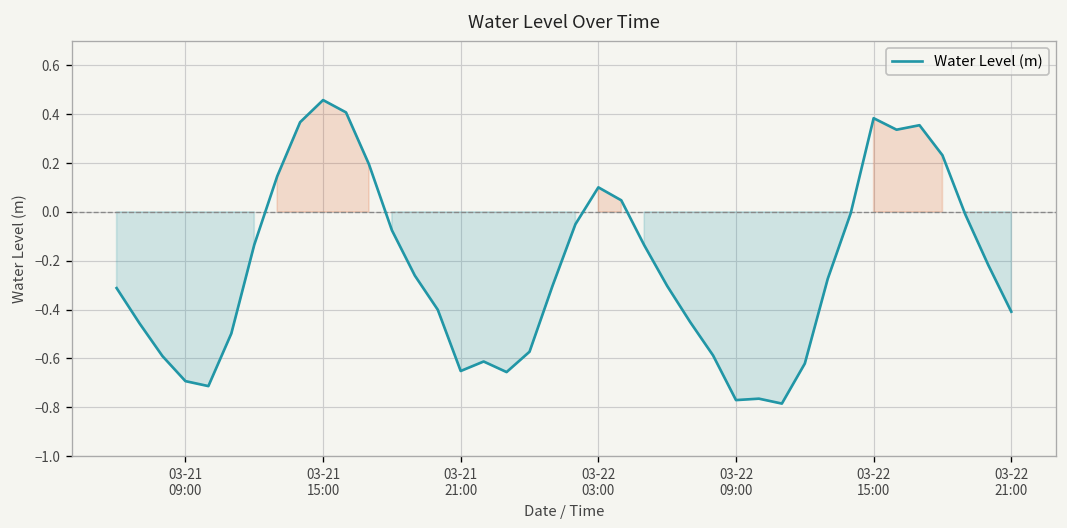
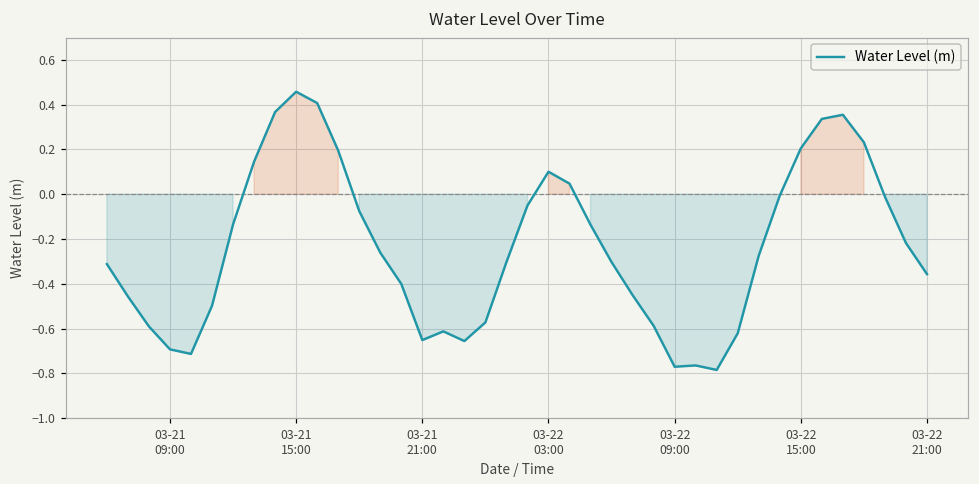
  {
    "03-21 09:00": -0.69,
    "03-21 15:00": 0.46,
    "03-21 21:00": -0.65,
    "03-22 03:00": 0.10,
    "03-22 09:00": -0.77,
-   "03-22 15:00": 0.38,
-   "03-22 21:00": -0.41
+   "03-22 15:00": 0.20,
+   "03-22 21:00": -0.36
  }
